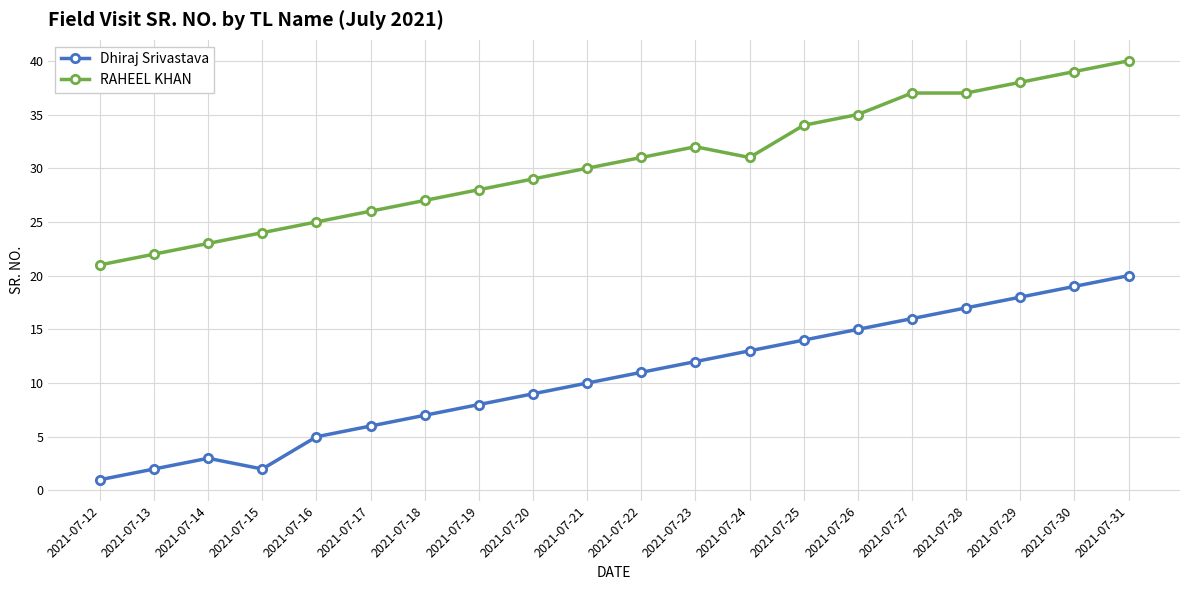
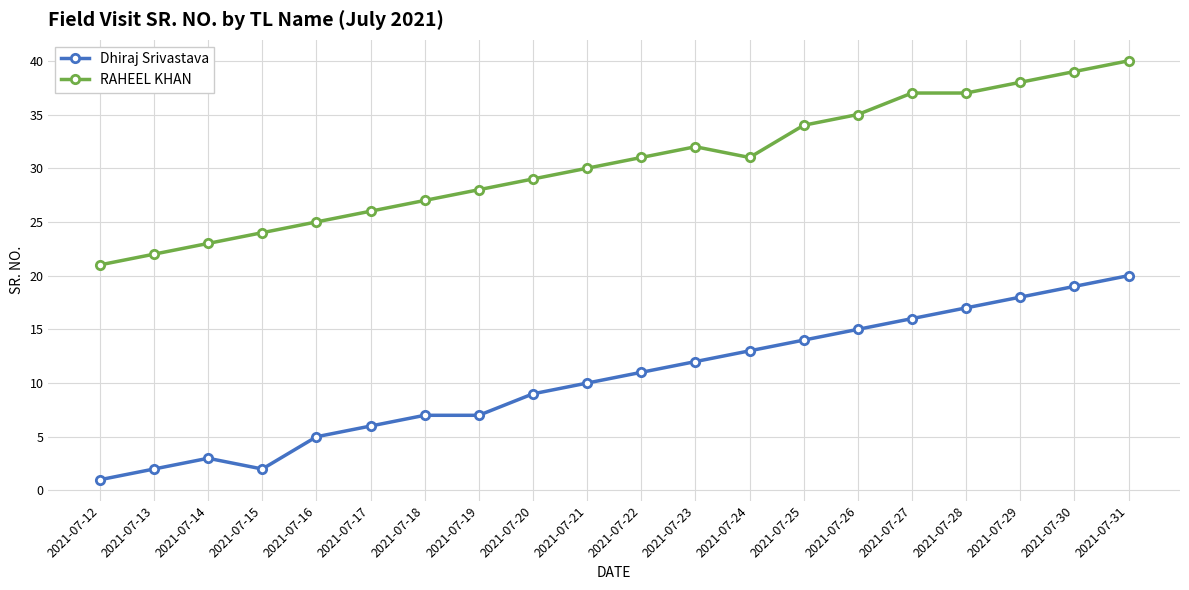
  {
    "Dhiraj Srivastava": {
      "2021-07-12": 1,
      "2021-07-13": 2,
      "2021-07-14": 3,
      "2021-07-15": 2,
      "2021-07-16": 5,
      "2021-07-17": 6,
      "2021-07-18": 7,
-     "2021-07-19": 8,
+     "2021-07-19": 7,
      "2021-07-20": 9,
      "2021-07-21": 10,
      "2021-07-22": 11,
      "2021-07-23": 12,
      "2021-07-24": 13,
      "2021-07-25": 14,
      "2021-07-26": 15,
      "2021-07-27": 16,
      "2021-07-28": 17,
      "2021-07-29": 18,
      "2021-07-30": 19,
      "2021-07-31": 20
    },
    "RAHEEL KHAN": {
      "2021-07-12": 21,
      "2021-07-13": 22,
      "2021-07-14": 23,
      "2021-07-15": 24,
      "2021-07-16": 25,
      "2021-07-17": 26,
      "2021-07-18": 27,
      "2021-07-19": 28,
      "2021-07-20": 29,
      "2021-07-21": 30,
      "2021-07-22": 31,
      "2021-07-23": 32,
      "2021-07-24": 31,
      "2021-07-25": 34,
      "2021-07-26": 35,
      "2021-07-27": 37,
      "2021-07-28": 37,
      "2021-07-29": 38,
      "2021-07-30": 39,
      "2021-07-31": 40
    }
  }
